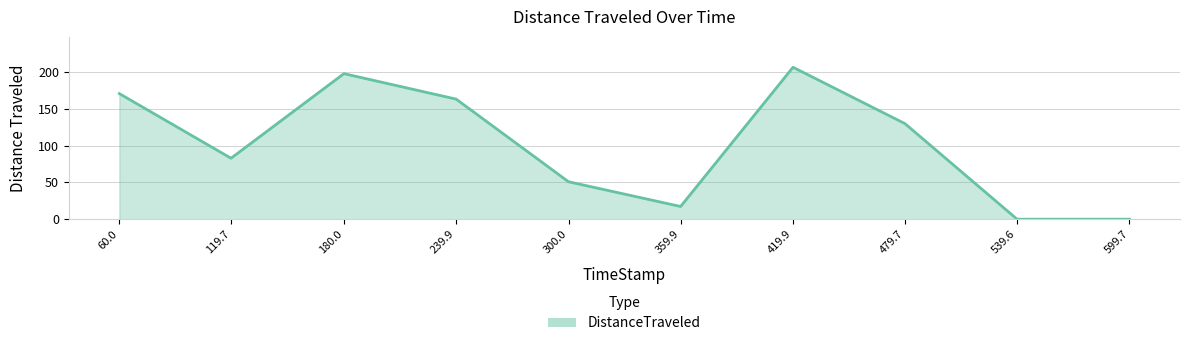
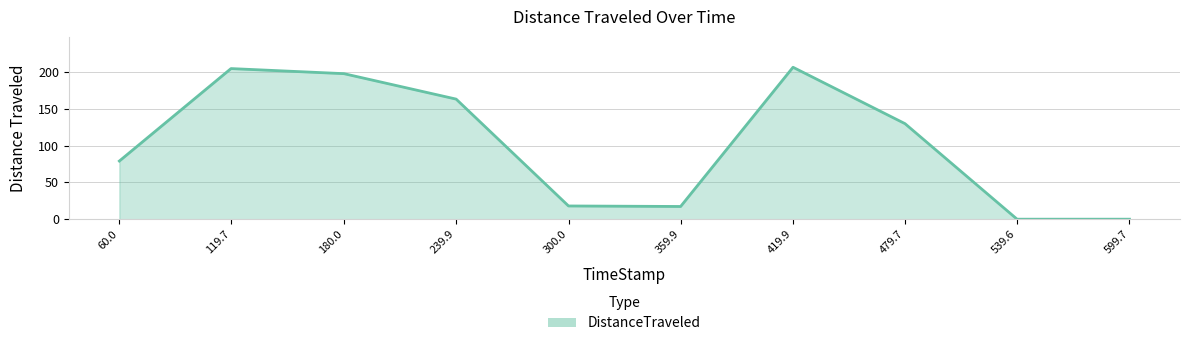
  {
-   "60.0": 170,
-   "119.7": 80,
+   "60.0": 80,
+   "119.7": 200,
    "180.0": 200,
    "239.9": 160,
-   "300.0": 50,
+   "300.0": 20,
    "359.9": 20,
    "419.9": 210,
    "479.7": 130,
    "539.6": 0,
    "599.7": 0
  }
